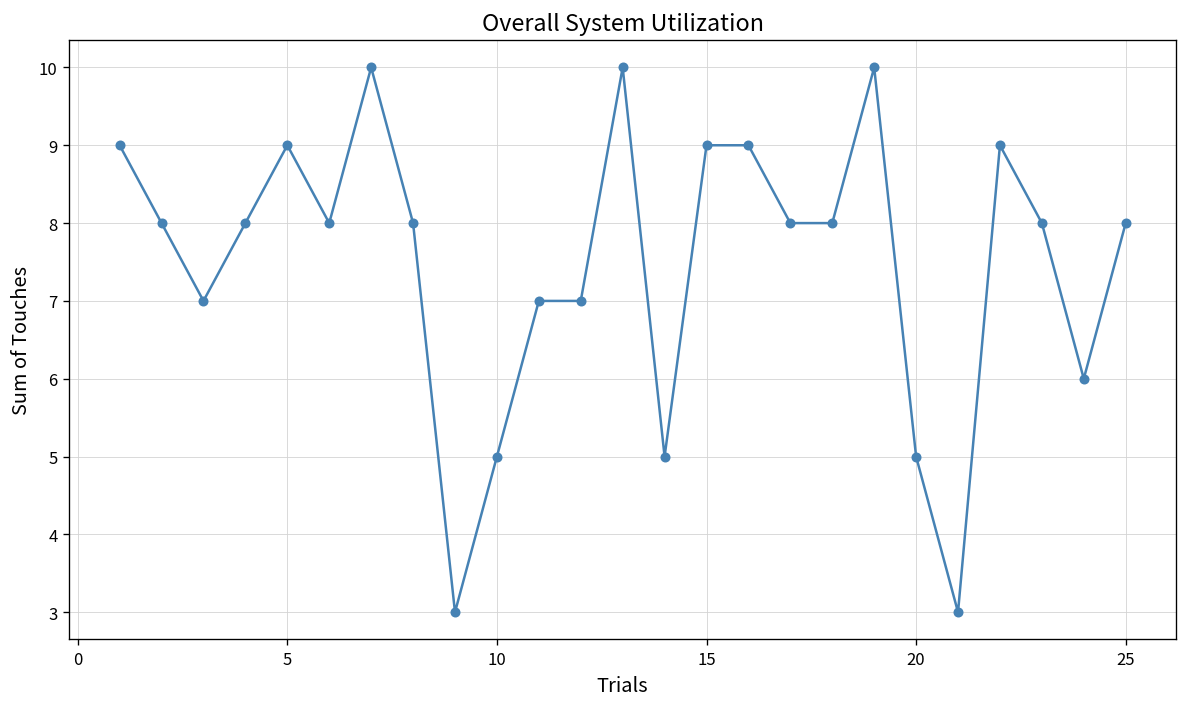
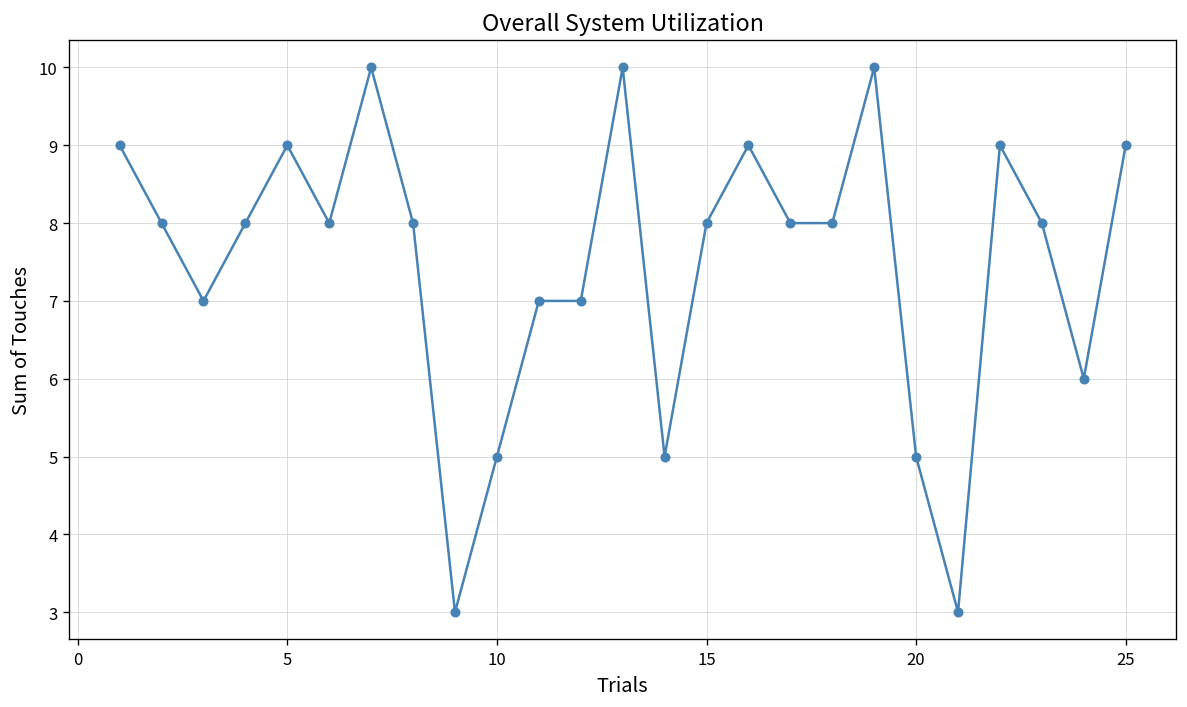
  {
    "5": 9,
    "10": 5,
-   "15": 9,
+   "15": 8,
    "20": 5,
-   "25": 8
+   "25": 9
  }
